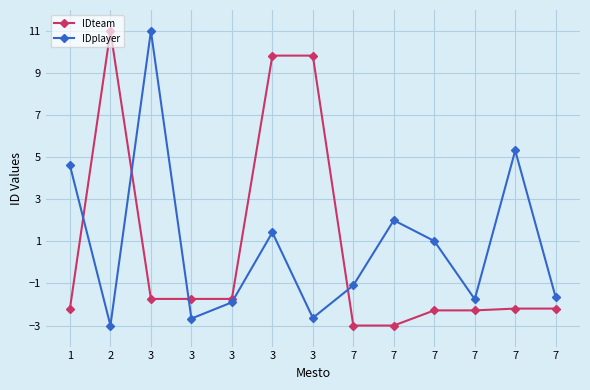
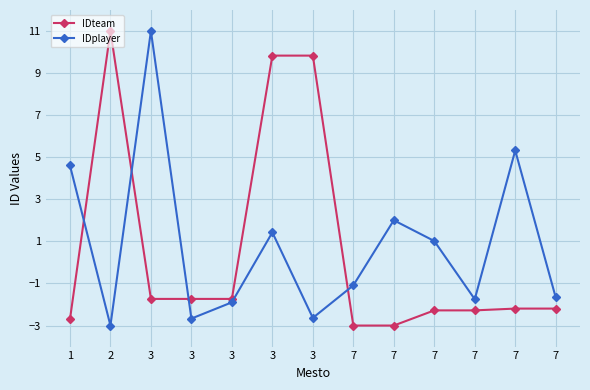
  {
    "IDteam": {
-     "1": -2.2
+     "1": -2.7
    },
    "IDplayer": {
      "1": 4.6,
      "2": -3.0
    }
  }
